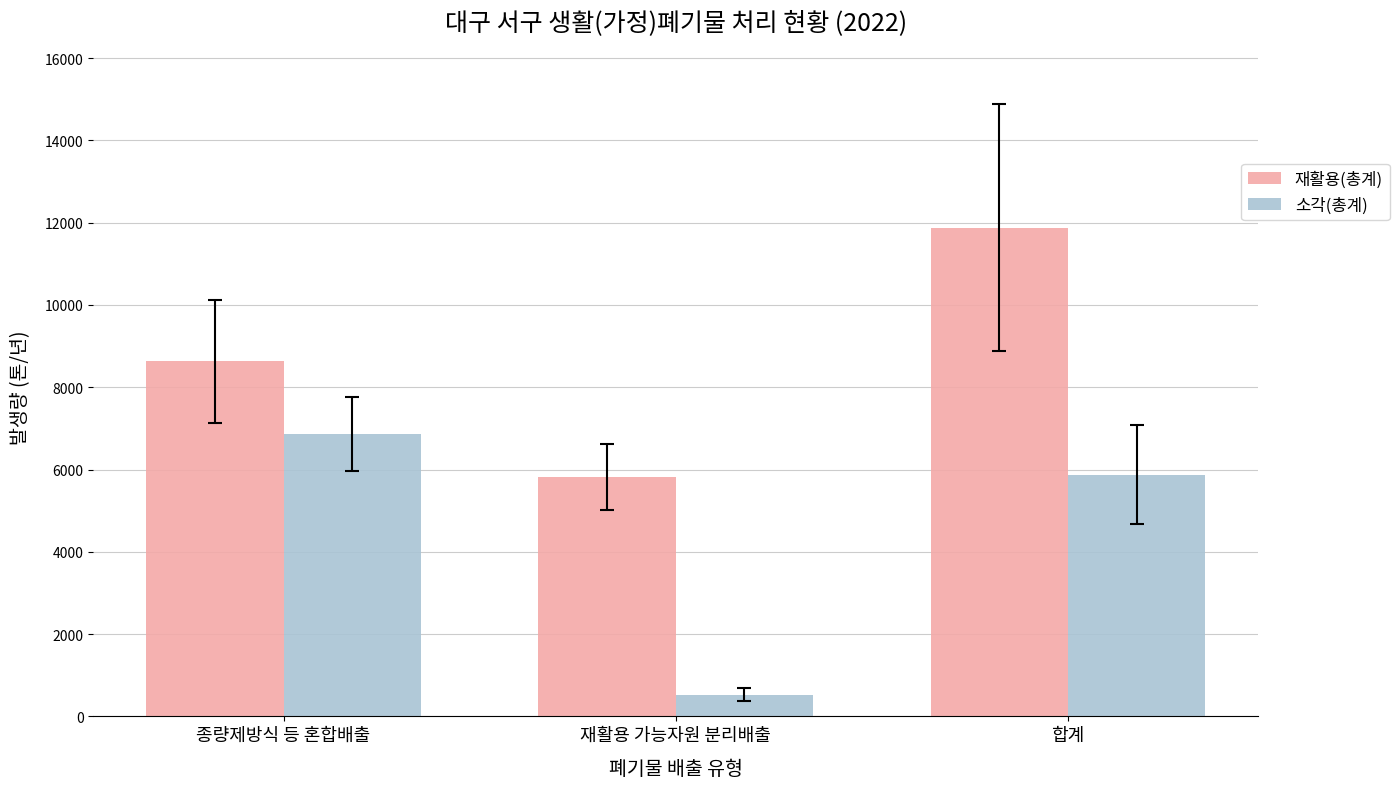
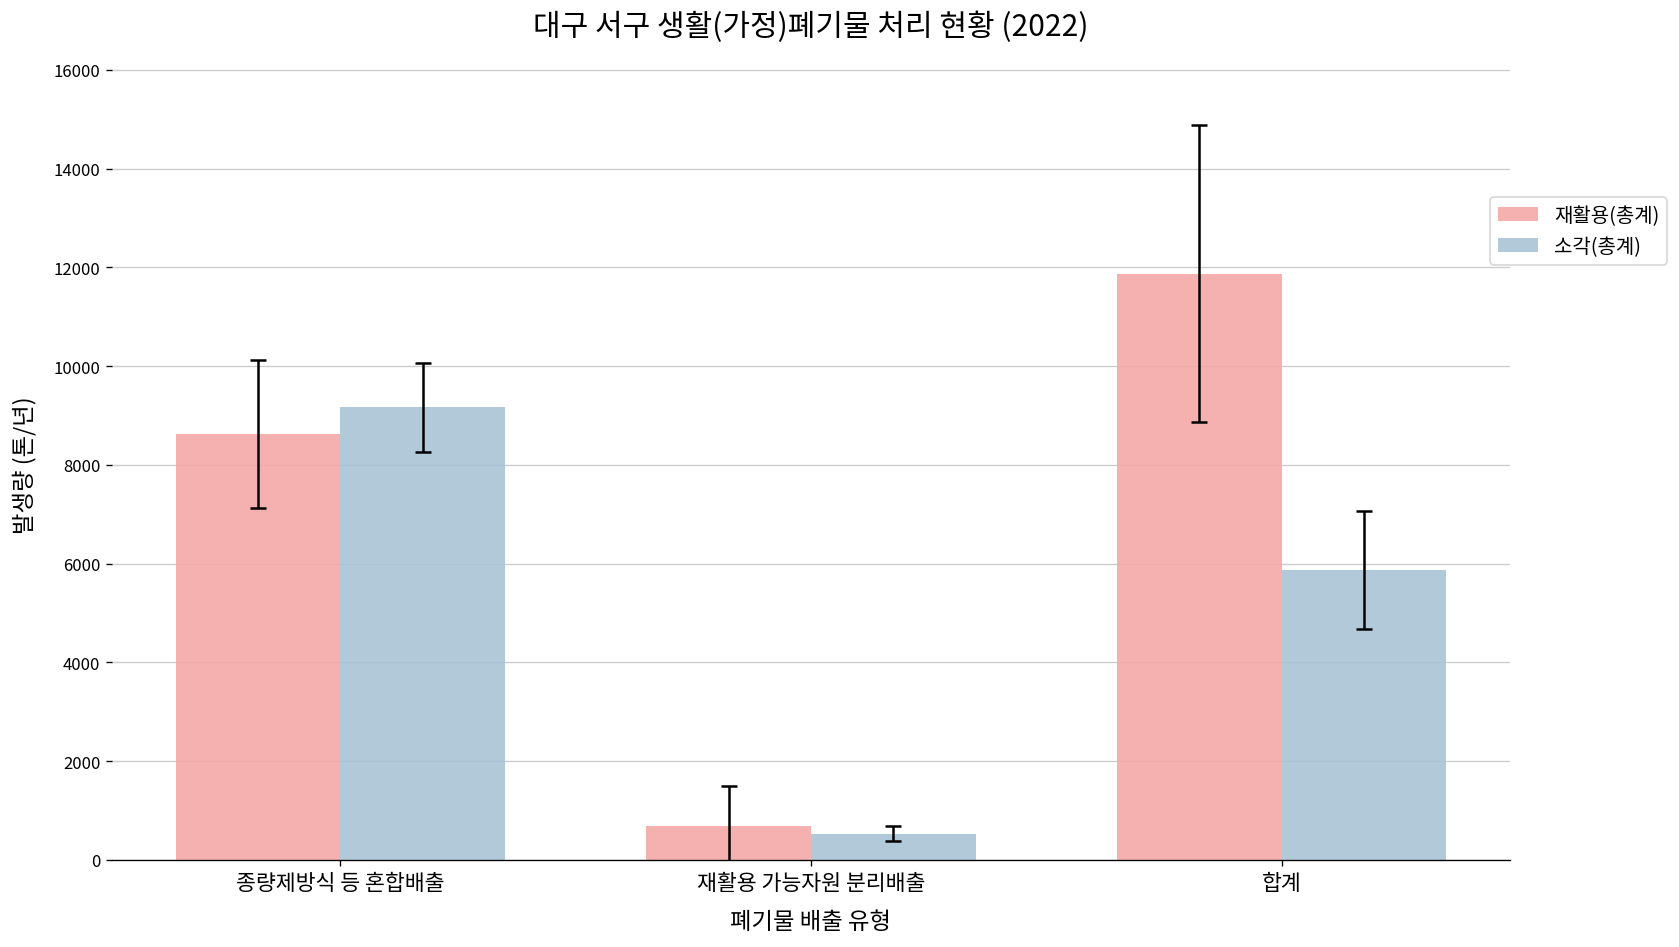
  {
    "재활용(총계)": {
      "종량제방식 등 혼합배출": 8600,
-     "재활용 가능자원 분리배출": 5800,
+     "재활용 가능자원 분리배출": 700,
      "합계": 11900
    },
    "소각(총계)": {
-     "종량제방식 등 혼합배출": 6900,
+     "종량제방식 등 혼합배출": 9200,
      "재활용 가능자원 분리배출": 500,
      "합계": 5900
    }
  }
